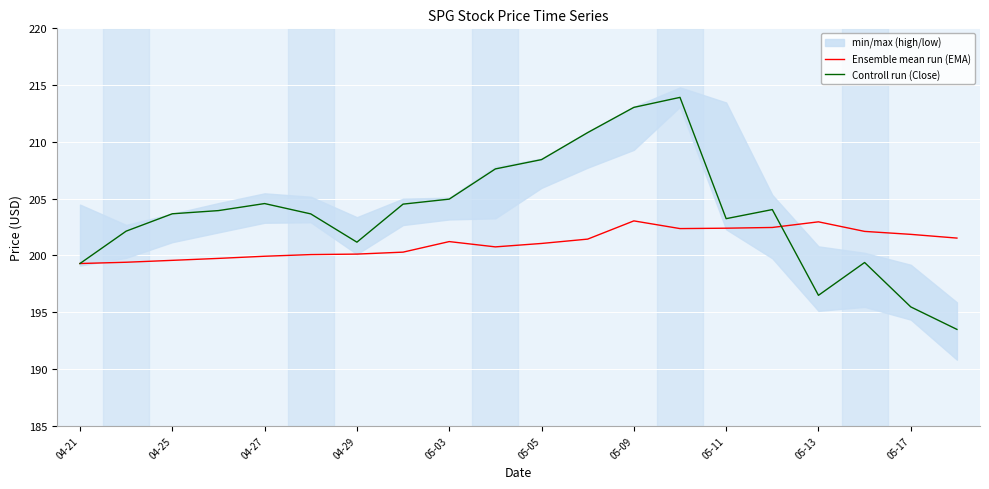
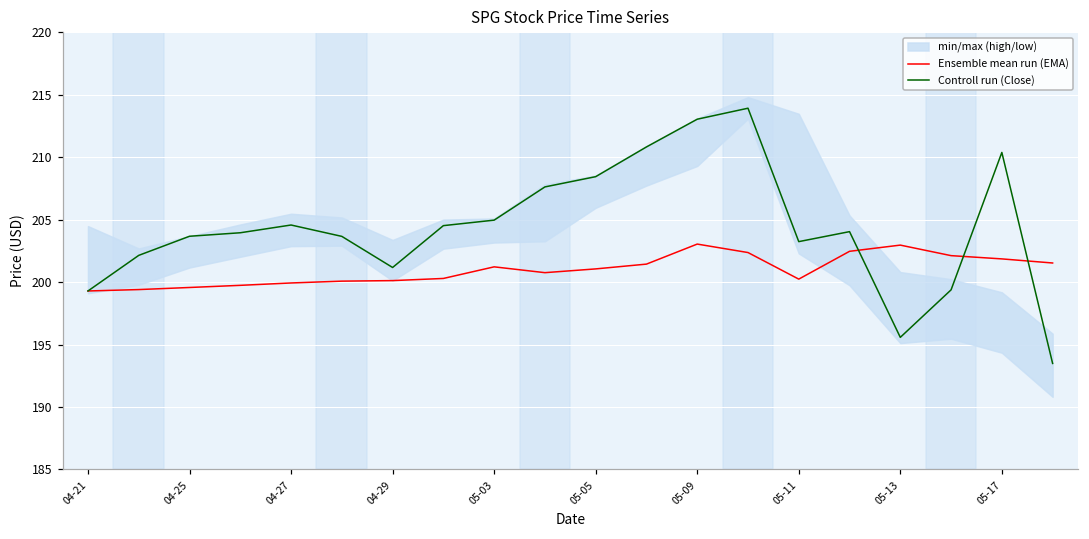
  {
    "Ensemble mean run (EMA)": {
      "04-25": 199.6,
      "04-27": 199.9,
      "04-29": 200.1,
      "05-03": 201.2,
      "05-05": 201.1,
      "05-09": 203.0,
-     "05-11": 202.4,
+     "05-11": 200.2,
      "05-13": 203.0,
      "05-17": 201.9
    },
    "Controll run (Close)": {
      "04-27": 204.6,
      "04-29": 201.2,
      "05-11": 203.2,
-     "05-13": 196.5,
-     "05-17": 195.5
+     "05-13": 195.6,
+     "05-17": 210.4
    }
  }
